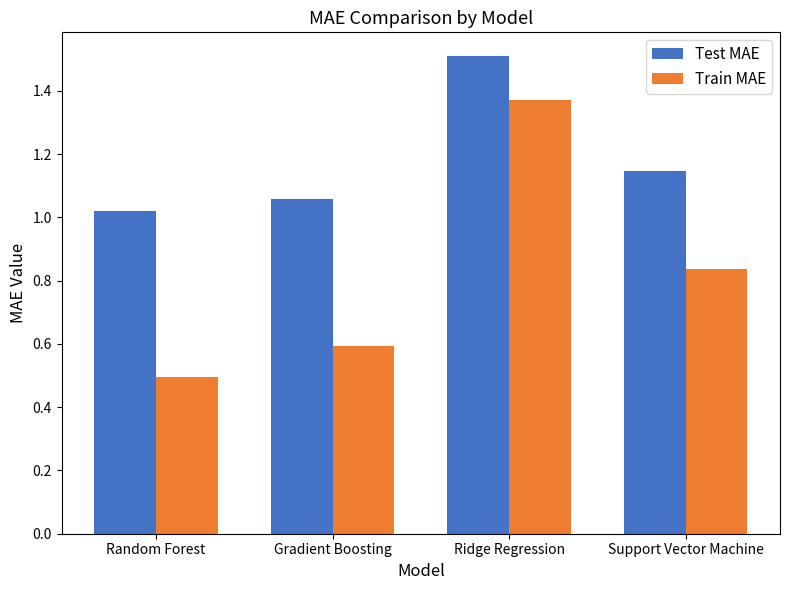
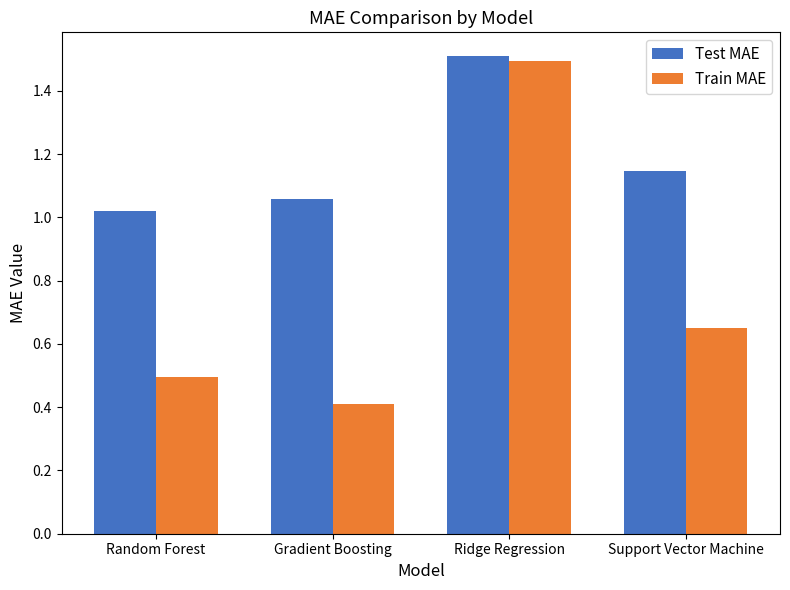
  {
    "Test MAE": {
      "Random Forest": 1.02,
      "Gradient Boosting": 1.06,
      "Ridge Regression": 1.51,
      "Support Vector Machine": 1.15
    },
    "Train MAE": {
      "Random Forest": 0.50,
-     "Gradient Boosting": 0.59,
-     "Ridge Regression": 1.37,
-     "Support Vector Machine": 0.84
+     "Gradient Boosting": 0.41,
+     "Ridge Regression": 1.49,
+     "Support Vector Machine": 0.65
    }
  }
